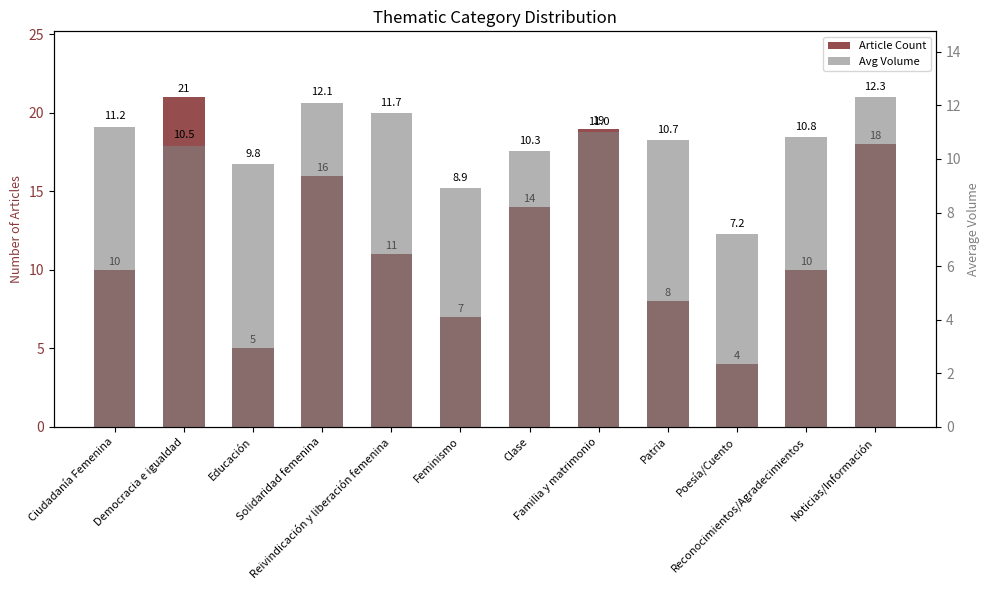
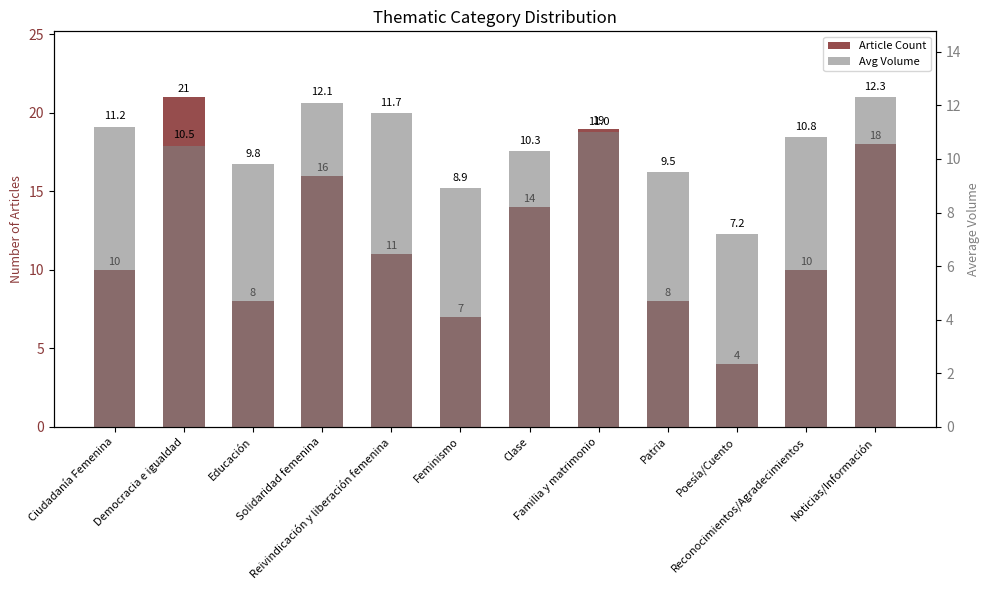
  {
    "Article Count": {
      "Ciudadanía Femenina": 10,
      "Democracia e igualdad": 21,
-     "Educación": 5,
+     "Educación": 8,
      "Solidaridad femenina": 16,
      "Reivindicación y liberación femenina": 11,
      "Feminismo": 7,
      "Clase": 14,
      "Patria": 8,
      "Poesía/Cuento": 4,
      "Reconocimientos/Agradecimientos": 10,
      "Noticias/Información": 18
    },
    "Avg Volume": {
      "Ciudadanía Femenina": 11.2,
      "Democracia e igualdad": 10.5,
      "Educación": 9.8,
      "Solidaridad femenina": 12.1,
      "Reivindicación y liberación femenina": 11.7,
      "Feminismo": 8.9,
      "Clase": 10.3,
-     "Patria": 10.7,
+     "Patria": 9.5,
      "Poesía/Cuento": 7.2,
      "Reconocimientos/Agradecimientos": 10.8,
      "Noticias/Información": 12.3
    }
  }
